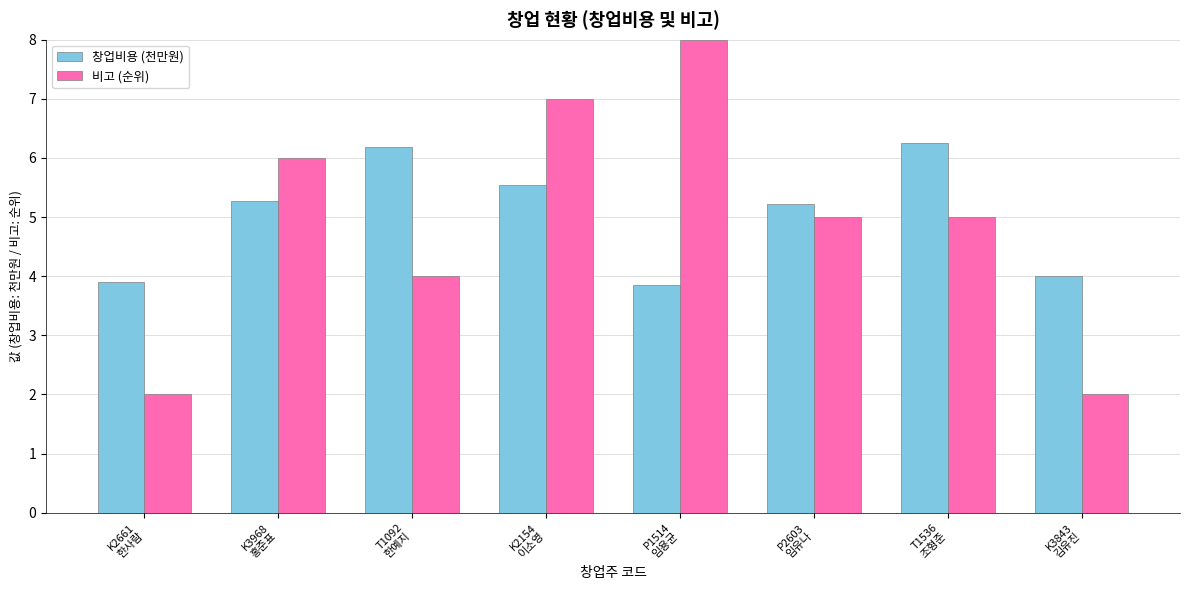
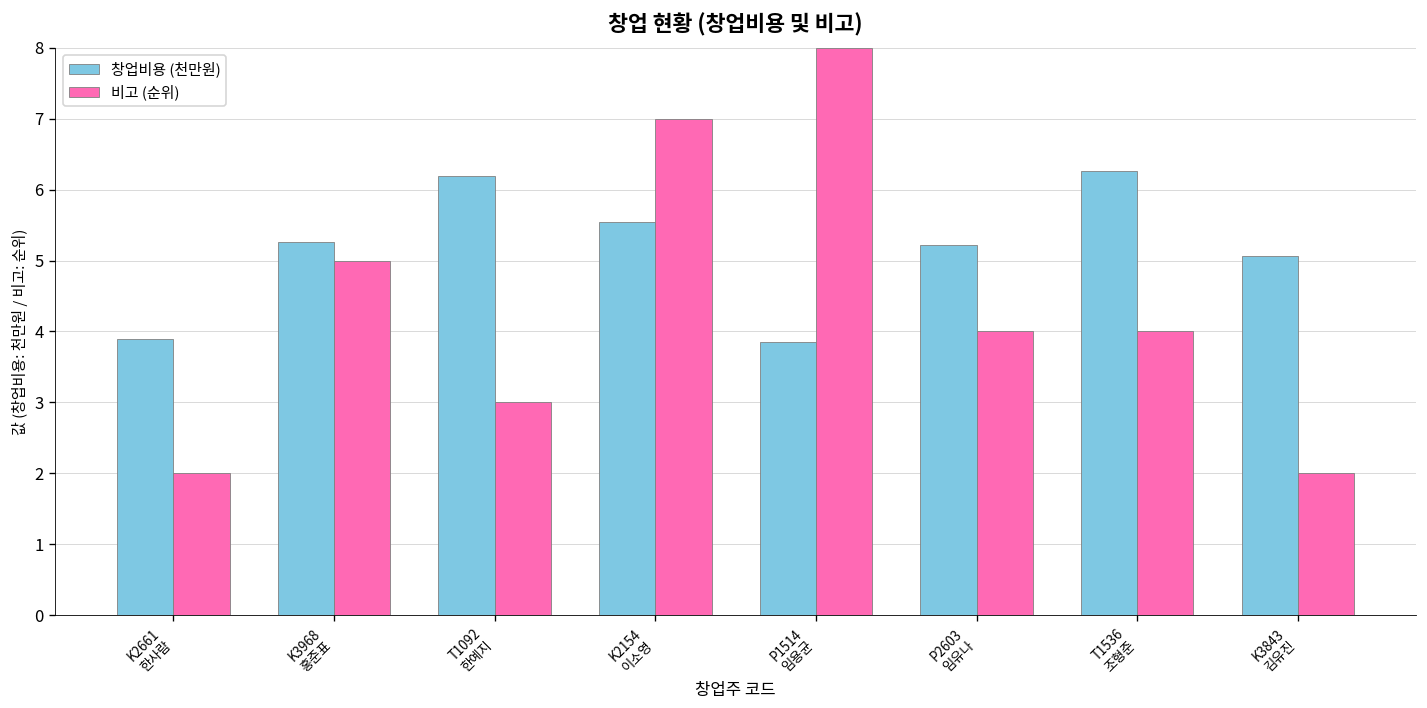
  {
    "창업비용 (천만원)": {
      "K2661 한사람": 3.9,
      "K3968 홍준표": 5.3,
      "T1092 한예지": 6.2,
      "K2154 이소영": 5.5,
      "P1514 임용균": 3.9,
      "P2603 임유나": 5.2,
      "T1536 조형준": 6.3,
-     "K3843 김유진": 4.0
+     "K3843 김유진": 5.1
    },
    "비고 (순위)": {
      "K2661 한사람": 2,
-     "K3968 홍준표": 6,
-     "T1092 한예지": 4,
+     "K3968 홍준표": 5,
+     "T1092 한예지": 3,
      "K2154 이소영": 7,
      "P1514 임용균": 8,
-     "P2603 임유나": 5,
-     "T1536 조형준": 5,
+     "P2603 임유나": 4,
+     "T1536 조형준": 4,
      "K3843 김유진": 2
    }
  }
